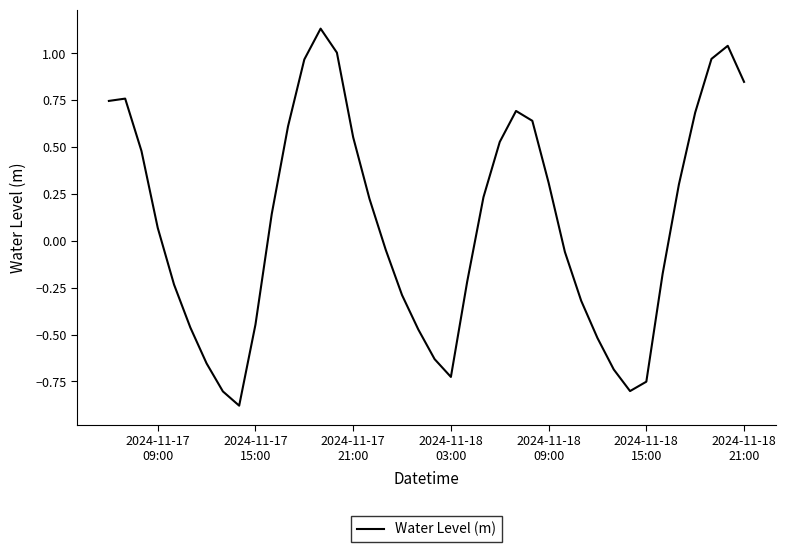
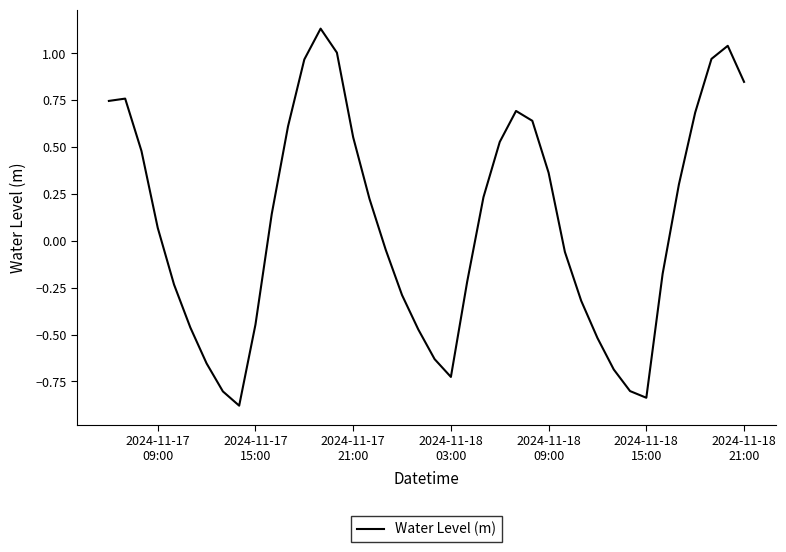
  {
    "2024-11-17 09:00": 0.07,
    "2024-11-17 15:00": -0.45,
    "2024-11-17 21:00": 0.55,
    "2024-11-18 03:00": -0.73,
-   "2024-11-18 09:00": 0.31,
-   "2024-11-18 15:00": -0.75,
+   "2024-11-18 09:00": 0.36,
+   "2024-11-18 15:00": -0.84,
    "2024-11-18 21:00": 0.85
  }
